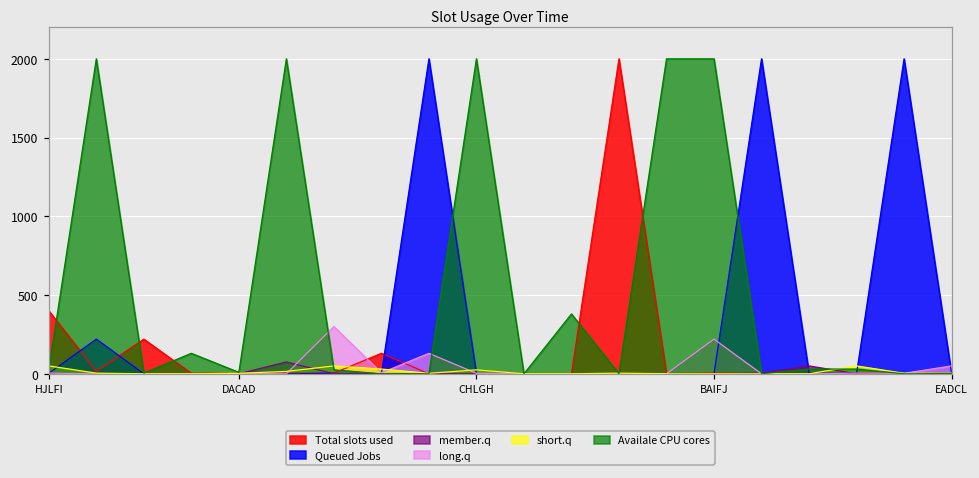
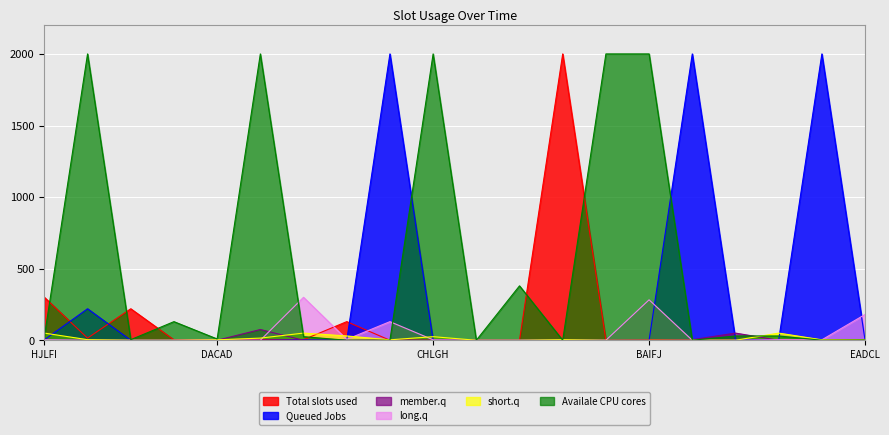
  {
    "Total slots used": {
-     "HJLFI": 400
+     "HJLFI": 300
    },
    "long.q": {
-     "BAIFJ": 220,
-     "EADCL": 50
+     "BAIFJ": 280,
+     "EADCL": 180
    },
    "short.q": {
      "HJLFI": 50,
      "CHLGH": 30
    },
    "Availale CPU cores": {
      "HJLFI": 30,
      "CHLGH": 2000,
      "BAIFJ": 2000
    }
  }
